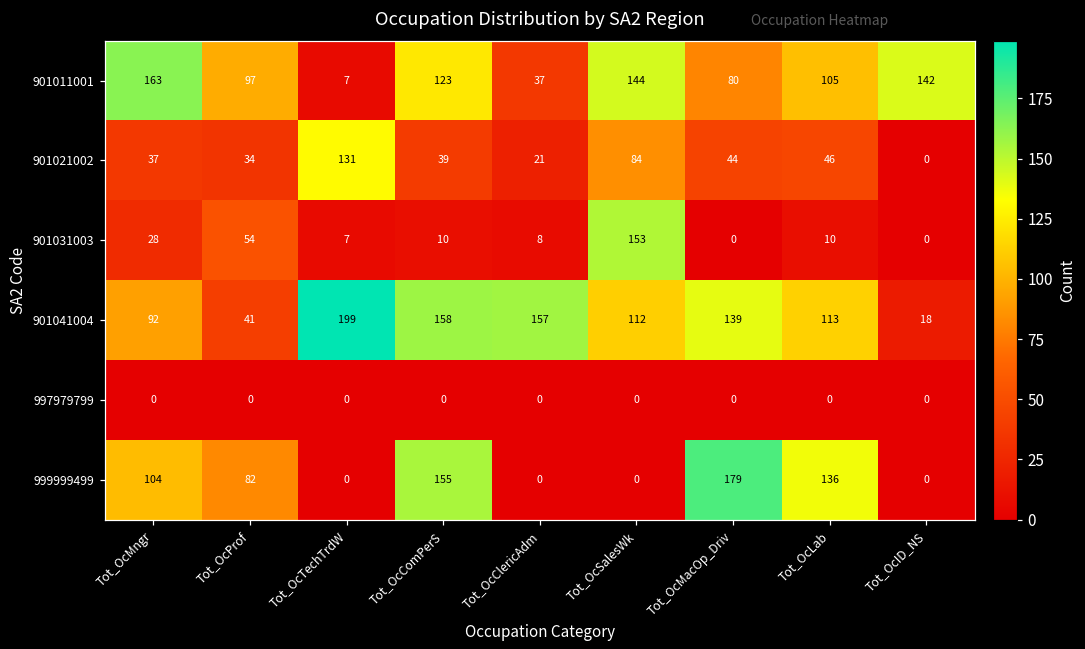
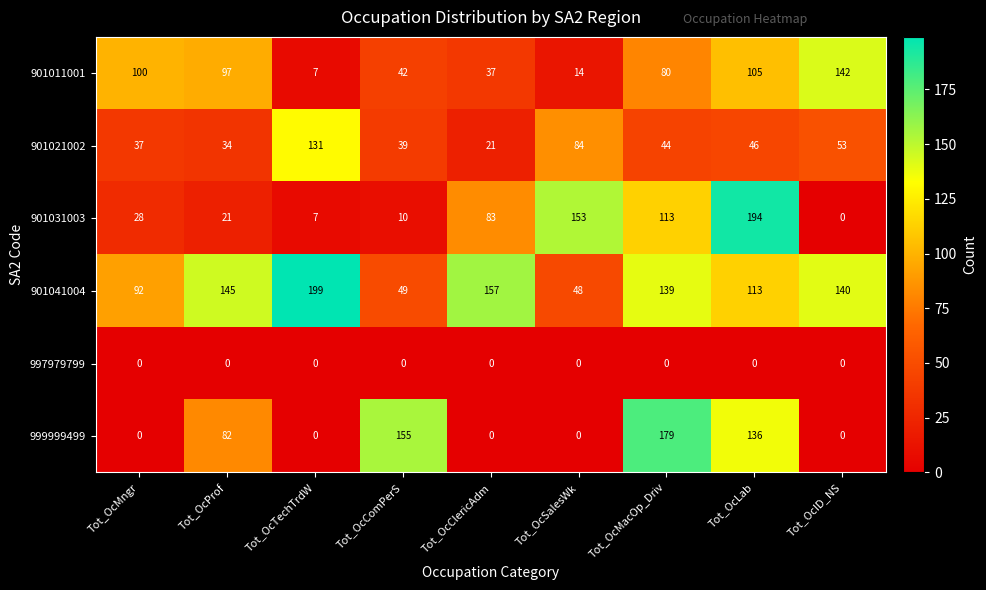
  {
    "901011001": {
-     "Tot_OcMngr": 163,
+     "Tot_OcMngr": 100,
      "Tot_OcProf": 97,
      "Tot_OcTechTrdW": 7,
-     "Tot_OcComPerS": 123,
+     "Tot_OcComPerS": 42,
      "Tot_OcClericAdm": 37,
-     "Tot_OcSalesWk": 144,
+     "Tot_OcSalesWk": 14,
      "Tot_OcMacOp_Driv": 80,
      "Tot_OcLab": 105,
      "Tot_OcID_NS": 142
    },
    "901021002": {
      "Tot_OcMngr": 37,
      "Tot_OcProf": 34,
      "Tot_OcTechTrdW": 131,
      "Tot_OcComPerS": 39,
      "Tot_OcClericAdm": 21,
      "Tot_OcSalesWk": 84,
      "Tot_OcMacOp_Driv": 44,
      "Tot_OcLab": 46,
-     "Tot_OcID_NS": 0
+     "Tot_OcID_NS": 53
    },
    "901031003": {
      "Tot_OcMngr": 28,
-     "Tot_OcProf": 54,
+     "Tot_OcProf": 21,
      "Tot_OcTechTrdW": 7,
      "Tot_OcComPerS": 10,
-     "Tot_OcClericAdm": 8,
+     "Tot_OcClericAdm": 83,
      "Tot_OcSalesWk": 153,
-     "Tot_OcMacOp_Driv": 0,
-     "Tot_OcLab": 10,
+     "Tot_OcMacOp_Driv": 113,
+     "Tot_OcLab": 194,
      "Tot_OcID_NS": 0
    },
    "901041004": {
      "Tot_OcMngr": 92,
-     "Tot_OcProf": 41,
+     "Tot_OcProf": 145,
      "Tot_OcTechTrdW": 199,
-     "Tot_OcComPerS": 158,
+     "Tot_OcComPerS": 49,
      "Tot_OcClericAdm": 157,
-     "Tot_OcSalesWk": 112,
+     "Tot_OcSalesWk": 48,
      "Tot_OcMacOp_Driv": 139,
      "Tot_OcLab": 113,
-     "Tot_OcID_NS": 18
+     "Tot_OcID_NS": 140
    },
    "997979799": {
      "Tot_OcMngr": 0,
      "Tot_OcProf": 0,
      "Tot_OcTechTrdW": 0,
      "Tot_OcComPerS": 0,
      "Tot_OcClericAdm": 0,
      "Tot_OcSalesWk": 0,
      "Tot_OcMacOp_Driv": 0,
      "Tot_OcLab": 0,
      "Tot_OcID_NS": 0
    },
    "999999499": {
-     "Tot_OcMngr": 104,
+     "Tot_OcMngr": 0,
      "Tot_OcProf": 82,
      "Tot_OcTechTrdW": 0,
      "Tot_OcComPerS": 155,
      "Tot_OcClericAdm": 0,
      "Tot_OcSalesWk": 0,
      "Tot_OcMacOp_Driv": 179,
      "Tot_OcLab": 136,
      "Tot_OcID_NS": 0
    }
  }
